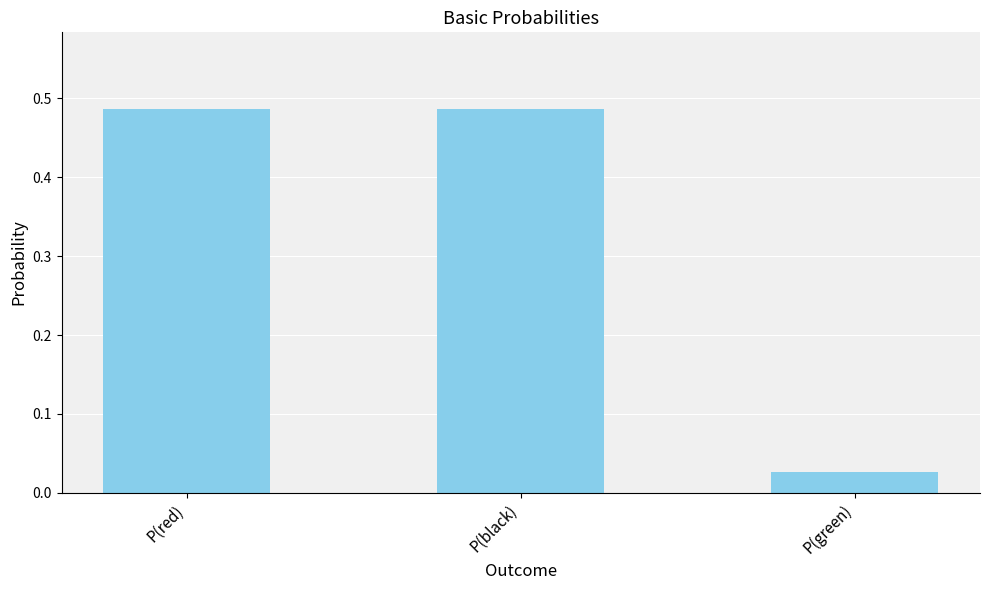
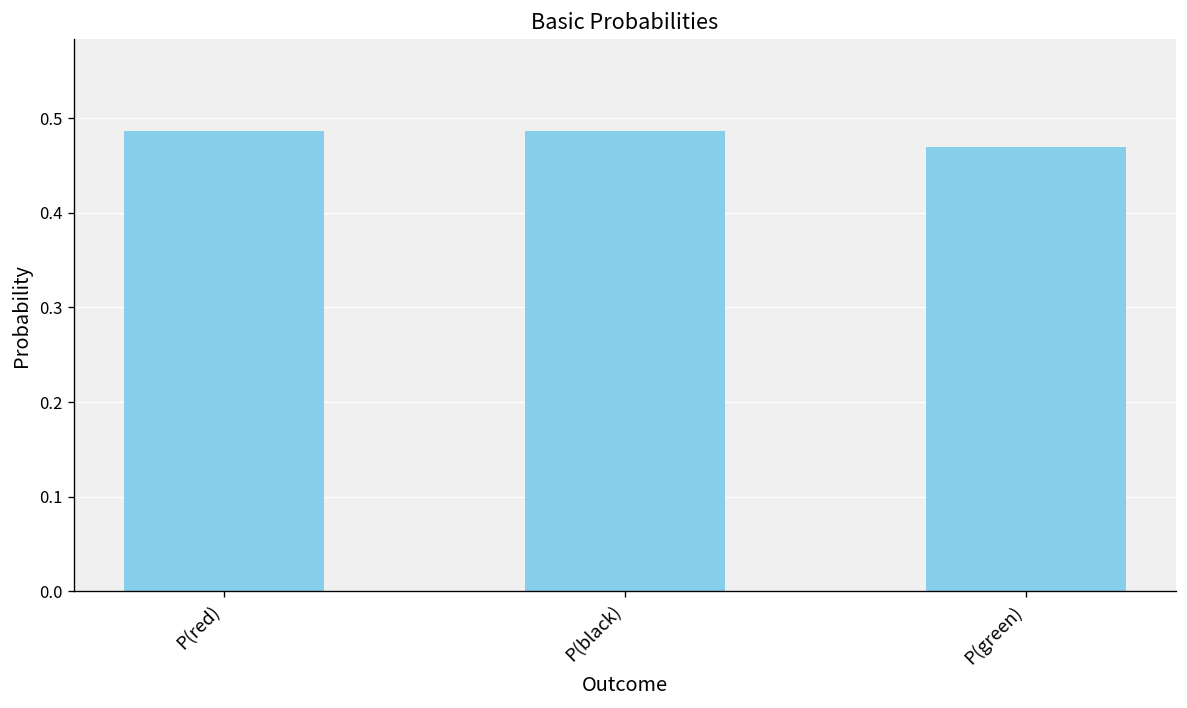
  {
    "P(red)": 0.49,
    "P(black)": 0.49,
-   "P(green)": 0.03
+   "P(green)": 0.47
  }
